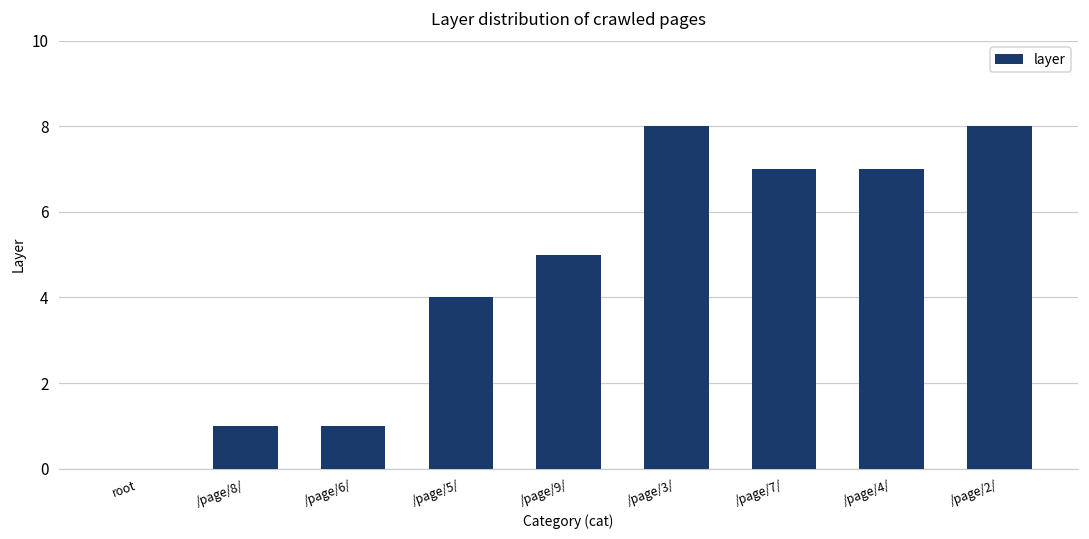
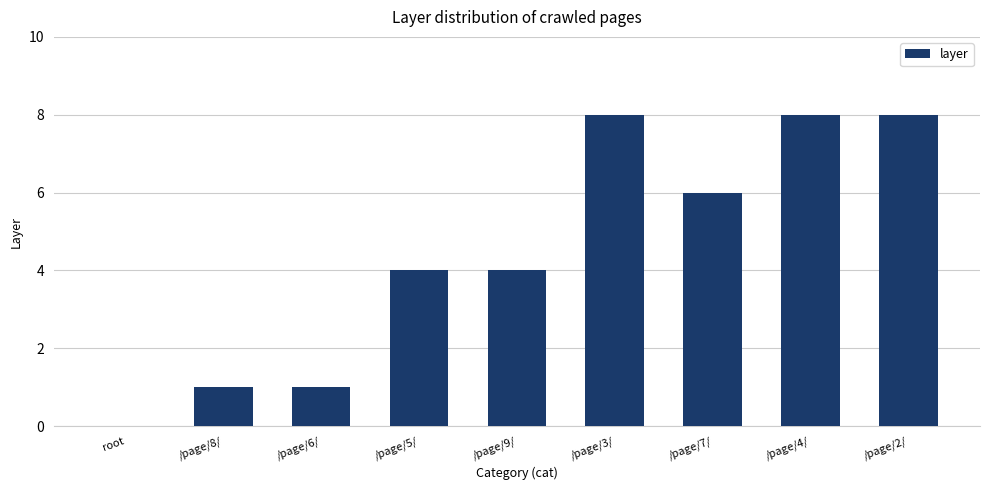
  {
    "root": 0,
    "/page/8/": 1,
    "/page/6/": 1,
    "/page/5/": 4,
-   "/page/9/": 5,
+   "/page/9/": 4,
    "/page/3/": 8,
-   "/page/7/": 7,
-   "/page/4/": 7,
+   "/page/7/": 6,
+   "/page/4/": 8,
    "/page/2/": 8
  }
